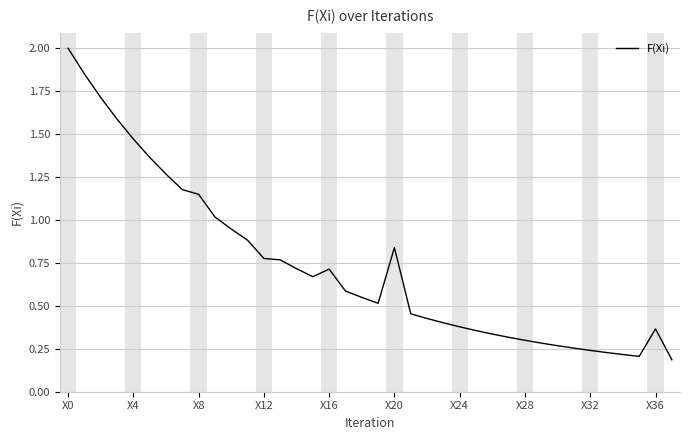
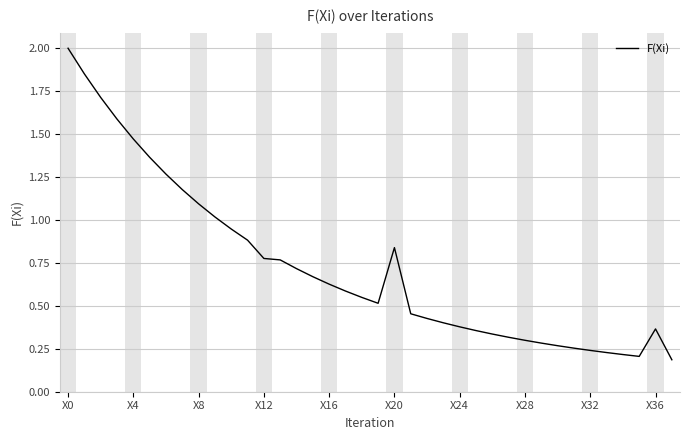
  {
    "X0": 2.00,
    "X4": 1.47,
-   "X8": 1.15,
+   "X8": 1.09,
    "X12": 0.78,
-   "X16": 0.71,
+   "X16": 0.63,
    "X20": 0.84,
    "X24": 0.38,
    "X28": 0.30,
    "X32": 0.24,
    "X36": 0.37
  }
